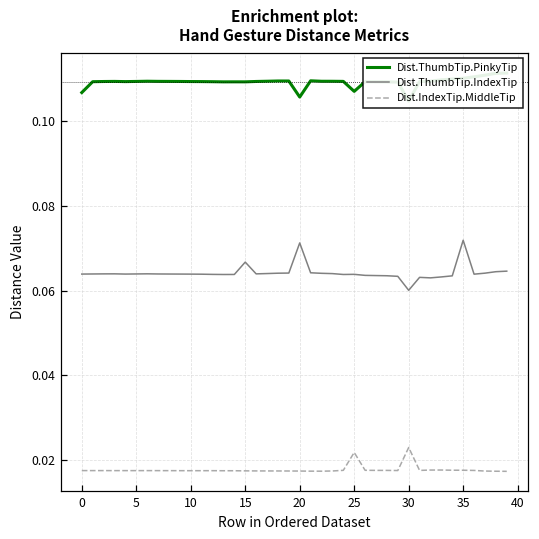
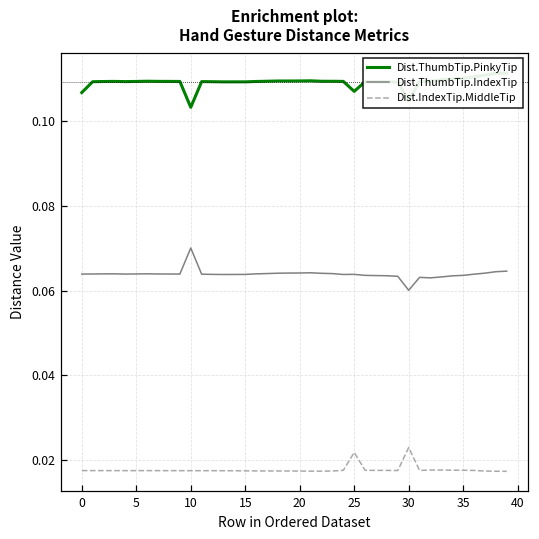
  {
    "Dist.ThumbTip.PinkyTip": {
      "0": 0.107,
      "5": 0.109,
-     "10": 0.109,
+     "10": 0.103,
      "15": 0.109,
-     "20": 0.106,
+     "20": 0.110,
      "25": 0.107
    },
    "Dist.ThumbTip.IndexTip": {
      "0": 0.064,
      "5": 0.064,
-     "10": 0.064,
-     "15": 0.067,
-     "20": 0.071,
+     "10": 0.070,
+     "15": 0.064,
+     "20": 0.064,
      "25": 0.064,
      "30": 0.060,
-     "35": 0.072
+     "35": 0.064
    },
    "Dist.IndexTip.MiddleTip": {
      "0": 0.017,
      "5": 0.017,
      "10": 0.017,
      "15": 0.017,
      "20": 0.017,
      "25": 0.022,
      "30": 0.023,
      "35": 0.018
    }
  }
